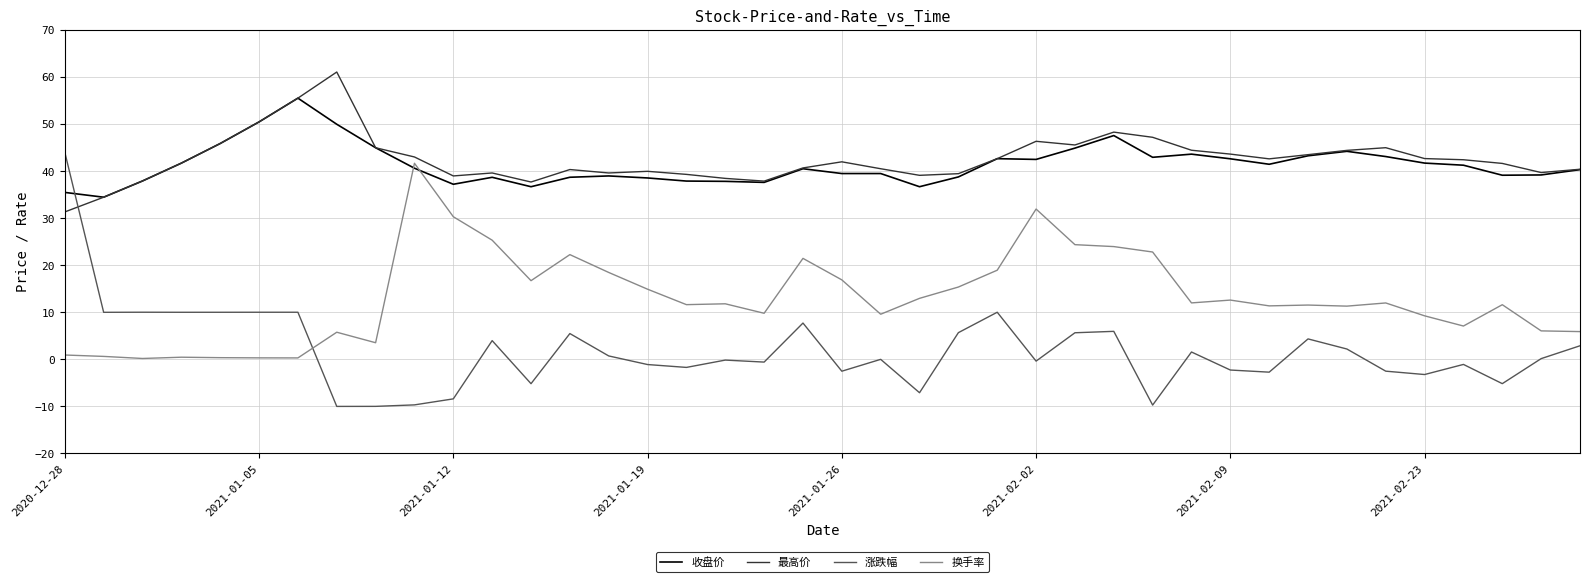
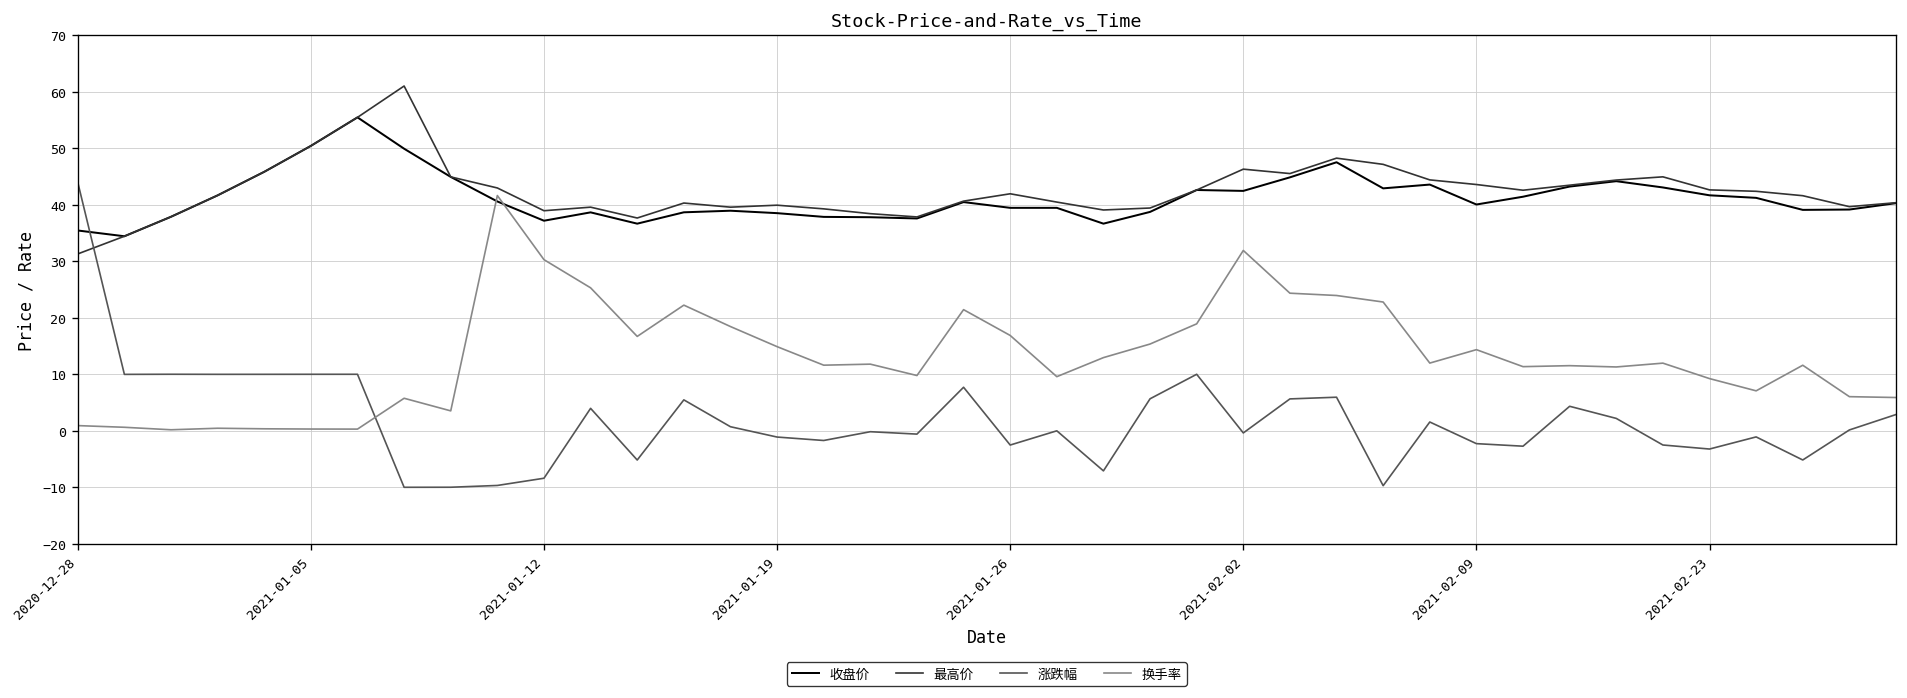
  {
    "收盘价": {
      "2020-12-28": 35,
      "2021-01-12": 37,
      "2021-01-19": 39,
      "2021-01-26": 39,
      "2021-02-02": 42,
-     "2021-02-09": 43,
+     "2021-02-09": 40,
      "2021-02-23": 42
    },
    "换手率": {
      "2020-12-28": 1,
      "2021-01-05": 0,
      "2021-01-12": 30,
      "2021-01-19": 15,
      "2021-01-26": 17,
      "2021-02-02": 32,
-     "2021-02-09": 13,
+     "2021-02-09": 14,
      "2021-02-23": 9
    }
  }
